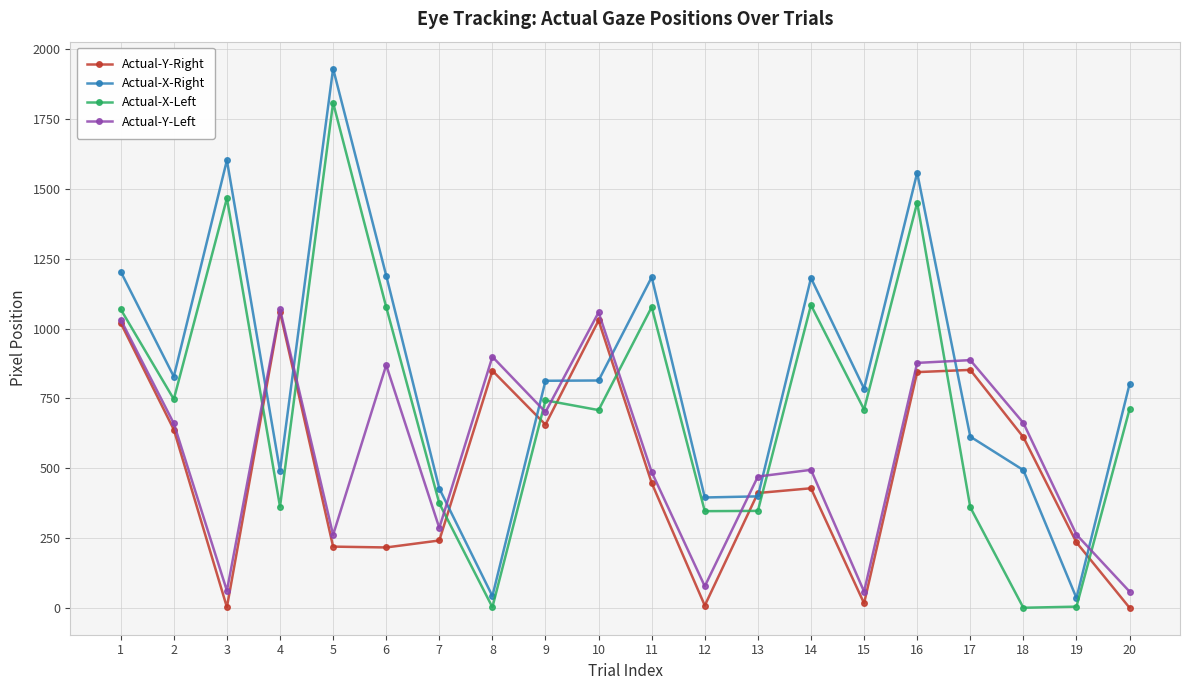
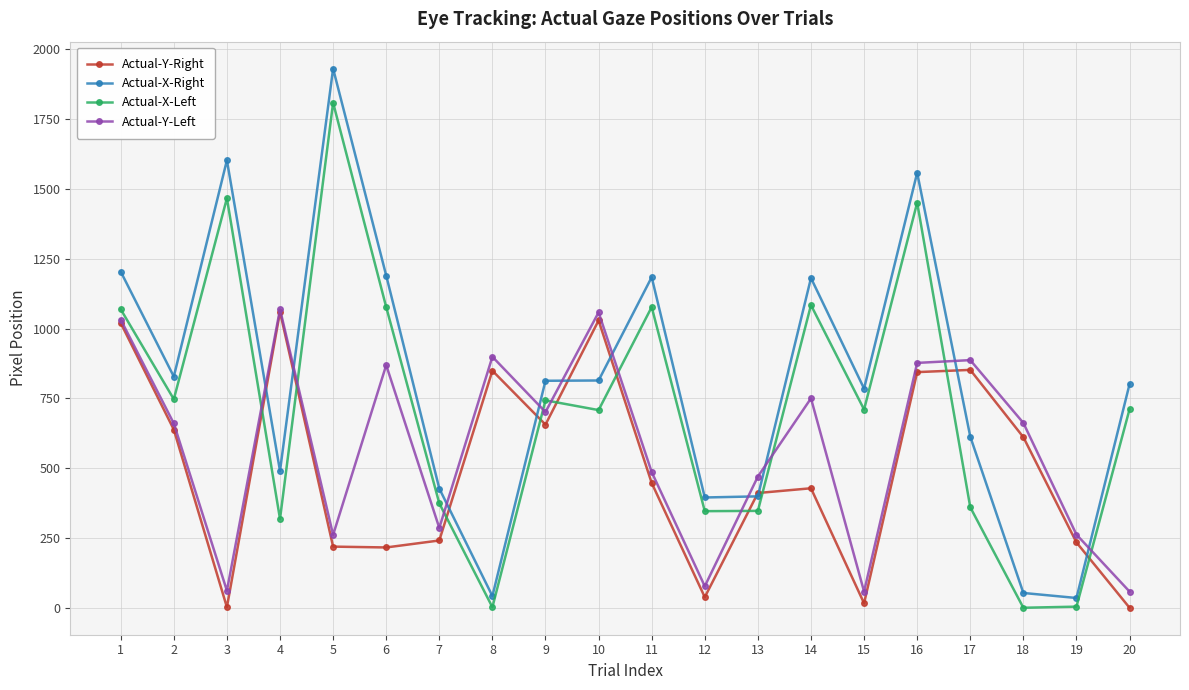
  {
    "Actual-Y-Right": {
      "1": 1020,
      "2": 640,
      "3": 0,
      "5": 220,
      "6": 220,
      "7": 240,
      "8": 850,
      "9": 660,
      "10": 1030,
      "11": 450,
-     "12": 10,
+     "12": 40,
      "13": 410,
      "14": 430,
      "15": 20,
      "16": 840,
      "17": 850,
      "18": 610,
      "19": 230,
      "20": 0
    },
    "Actual-X-Right": {
      "1": 1200,
      "2": 830,
      "3": 1600,
      "4": 490,
      "5": 1930,
      "6": 1190,
      "7": 430,
      "8": 40,
      "9": 810,
      "10": 810,
      "11": 1180,
      "12": 400,
      "13": 400,
      "14": 1180,
      "15": 790,
      "16": 1560,
      "17": 610,
-     "18": 490,
+     "18": 50,
      "19": 40,
      "20": 800
    },
    "Actual-X-Left": {
      "1": 1070,
      "2": 750,
      "3": 1470,
-     "4": 360,
+     "4": 320,
      "5": 1810,
      "6": 1080,
      "7": 370,
      "8": 0,
      "9": 740,
      "10": 710,
      "11": 1080,
      "12": 350,
      "13": 350,
      "14": 1080,
      "15": 710,
      "16": 1450,
      "17": 360,
      "18": 0,
      "19": 0,
      "20": 710
    },
    "Actual-Y-Left": {
      "1": 1030,
      "2": 660,
      "3": 60,
      "5": 260,
      "6": 870,
      "7": 290,
      "8": 900,
      "9": 700,
      "10": 1060,
      "11": 490,
      "12": 80,
      "13": 470,
-     "14": 490,
+     "14": 750,
      "15": 60,
      "16": 880,
      "17": 890,
      "18": 660,
      "19": 260,
      "20": 60
    }
  }
